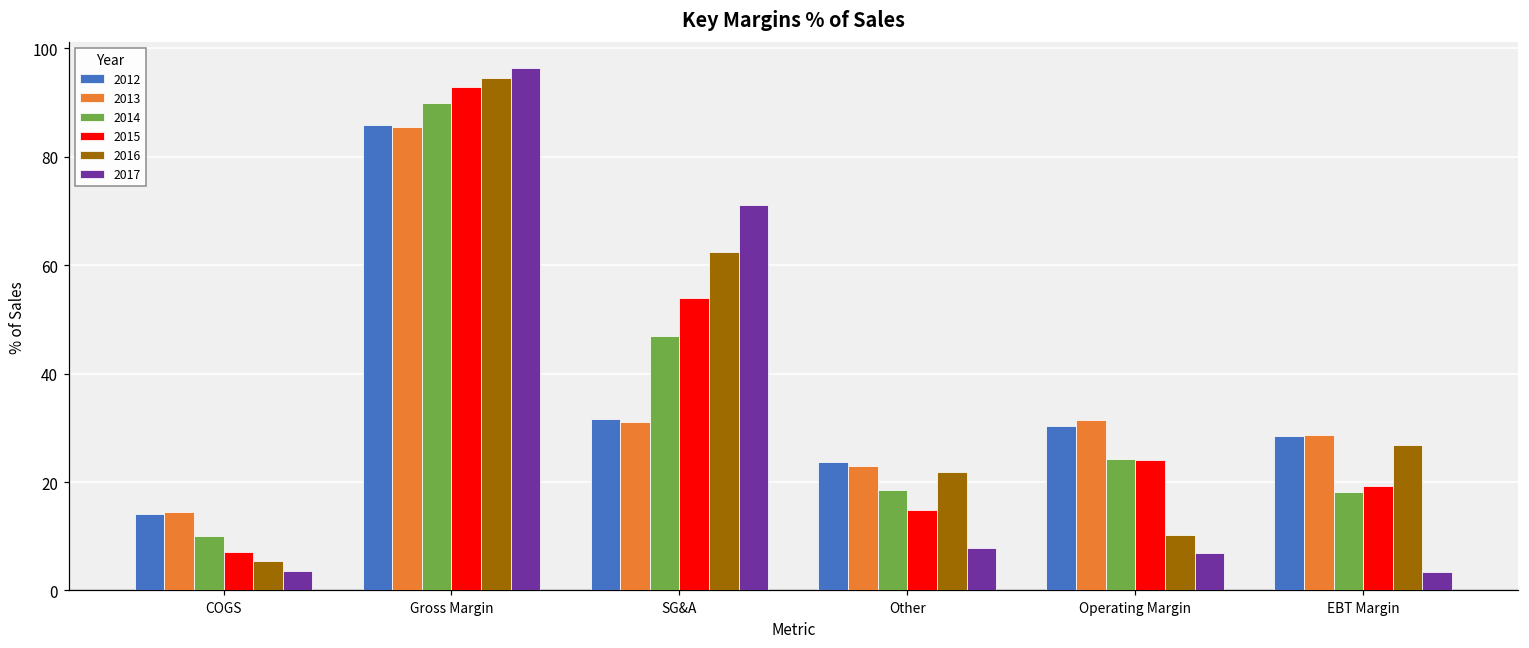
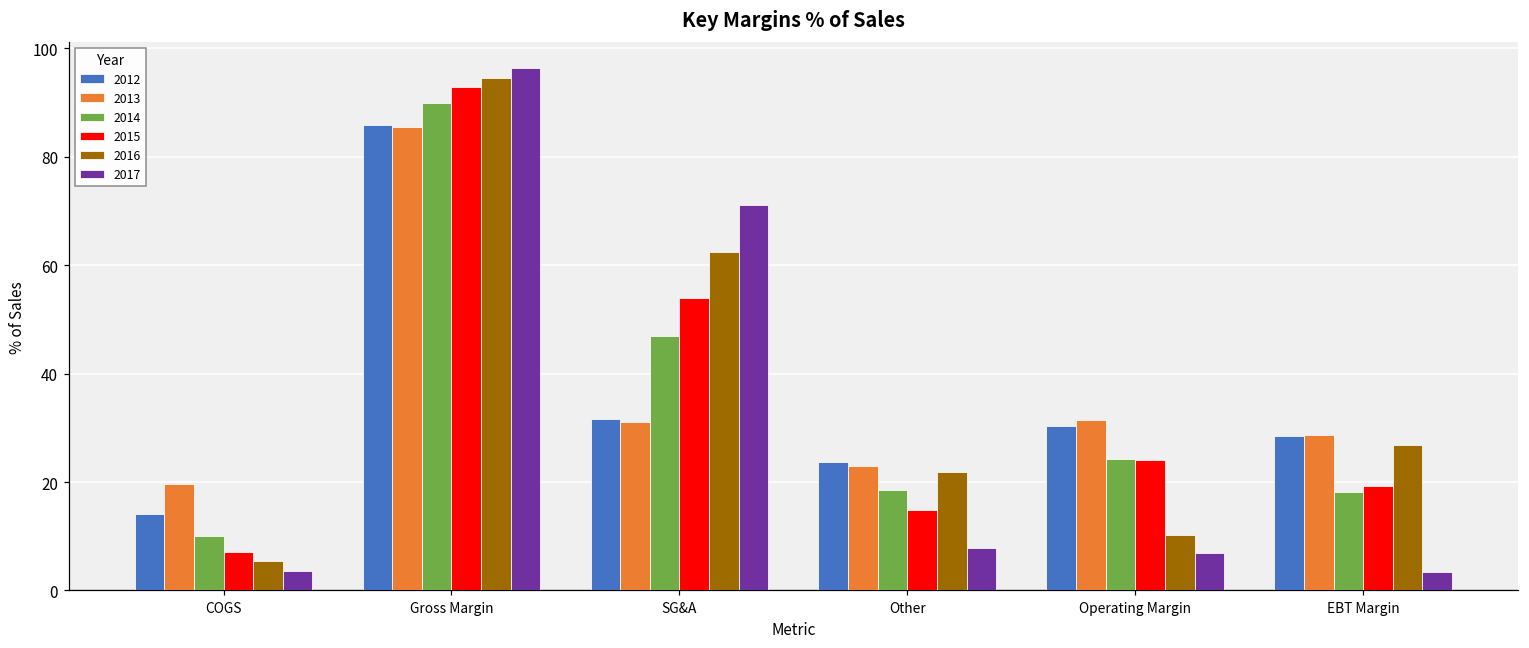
  {
    "2012": {
      "COGS": 14,
      "Gross Margin": 86,
      "SG&A": 32,
      "Other": 24,
      "Operating Margin": 30,
      "EBT Margin": 29
    },
    "2013": {
-     "COGS": 14,
+     "COGS": 20,
      "Gross Margin": 86,
      "SG&A": 31,
      "Other": 23,
      "Operating Margin": 31,
      "EBT Margin": 29
    },
    "2014": {
      "COGS": 10,
      "Gross Margin": 90,
      "SG&A": 47,
      "Other": 19,
      "Operating Margin": 24,
      "EBT Margin": 18
    },
    "2015": {
      "COGS": 7,
      "Gross Margin": 93,
      "SG&A": 54,
      "Other": 15,
      "Operating Margin": 24,
      "EBT Margin": 19
    },
    "2016": {
      "COGS": 5,
      "Gross Margin": 95,
      "SG&A": 62,
      "Other": 22,
      "Operating Margin": 10,
      "EBT Margin": 27
    },
    "2017": {
      "COGS": 4,
      "Gross Margin": 96,
      "SG&A": 71,
      "Other": 8,
      "Operating Margin": 7,
      "EBT Margin": 3
    }
  }
